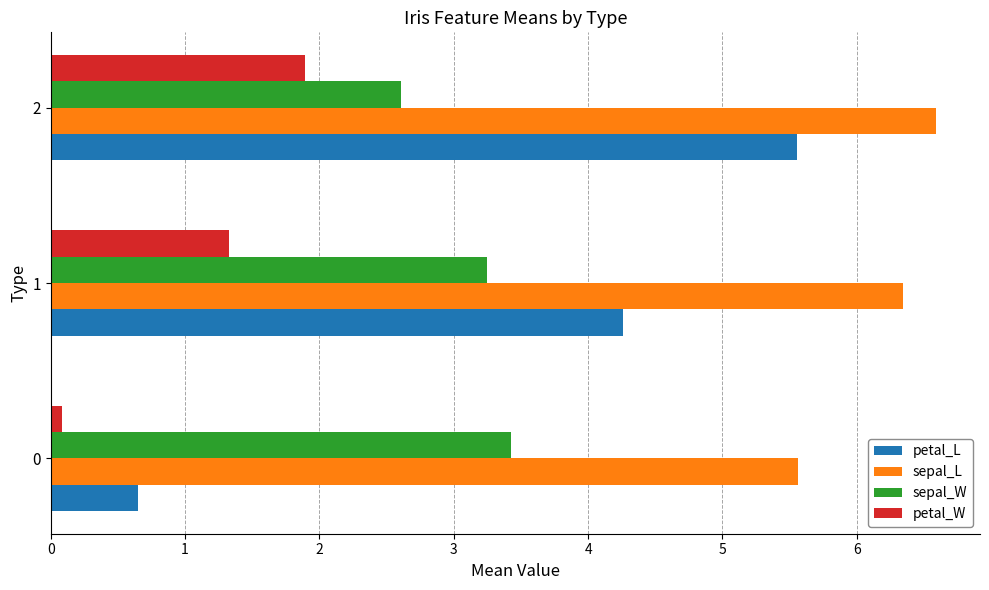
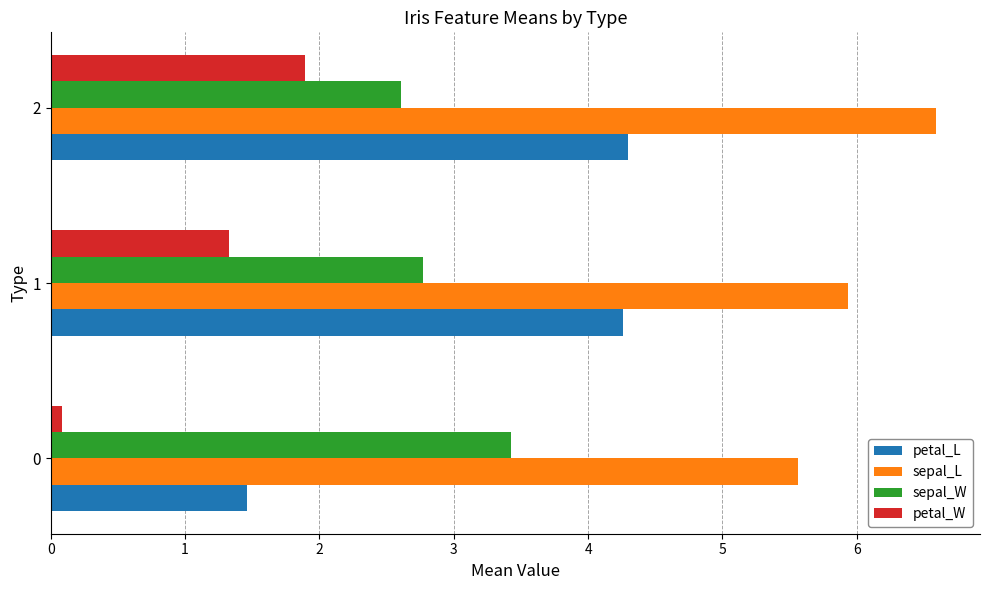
  {
    "petal_L": {
-     "2": 5.55,
+     "2": 4.30,
      "1": 4.26,
-     "0": 0.65
+     "0": 1.46
    },
    "sepal_L": {
      "2": 6.59,
-     "1": 6.35,
+     "1": 5.94,
      "0": 5.56
    },
    "sepal_W": {
      "2": 2.61,
-     "1": 3.25,
+     "1": 2.77,
      "0": 3.43
    },
    "petal_W": {
      "2": 1.89,
      "1": 1.33,
      "0": 0.09
    }
  }
